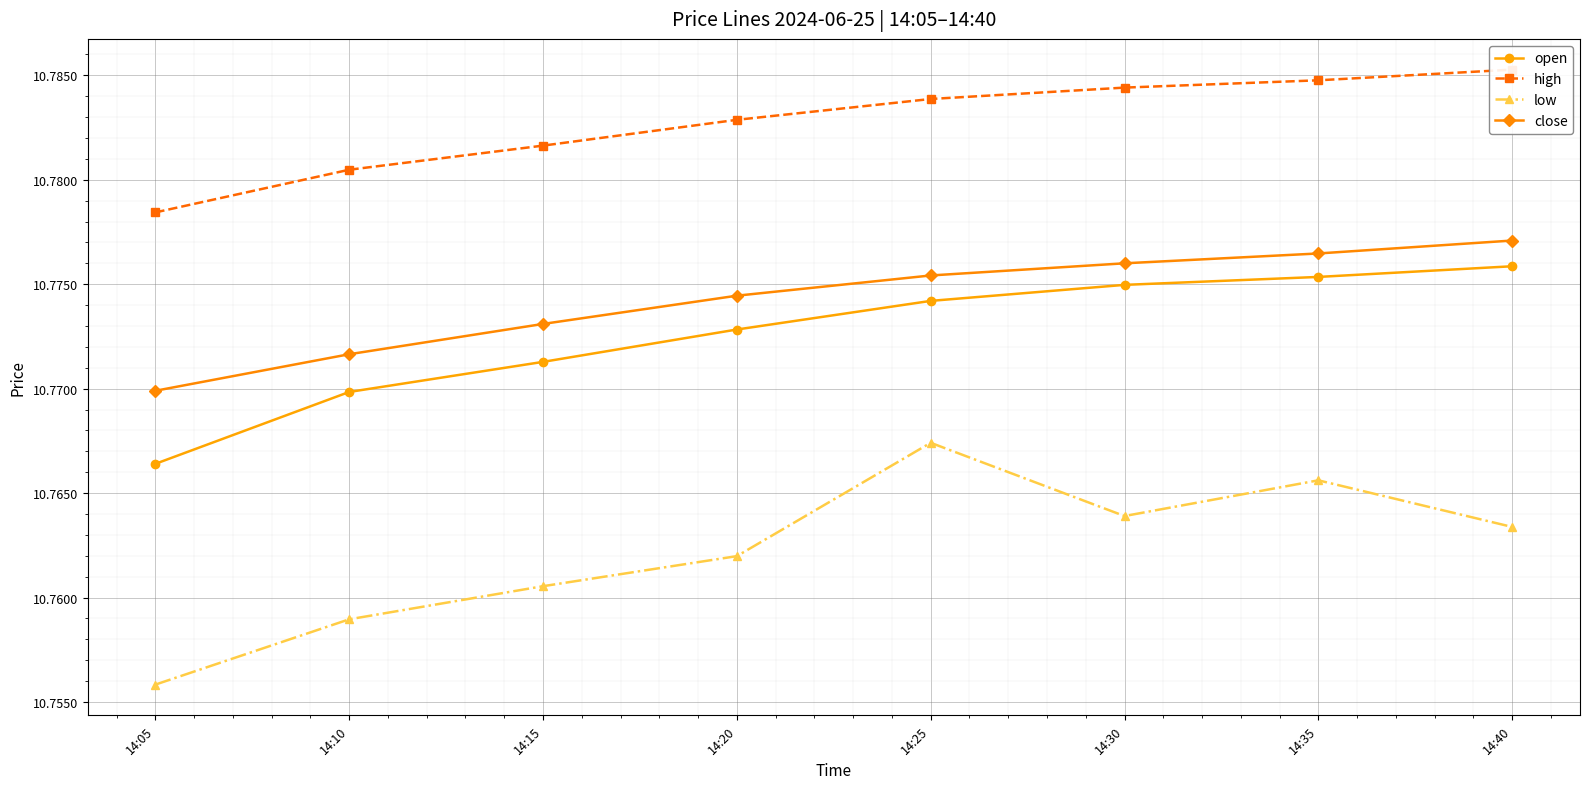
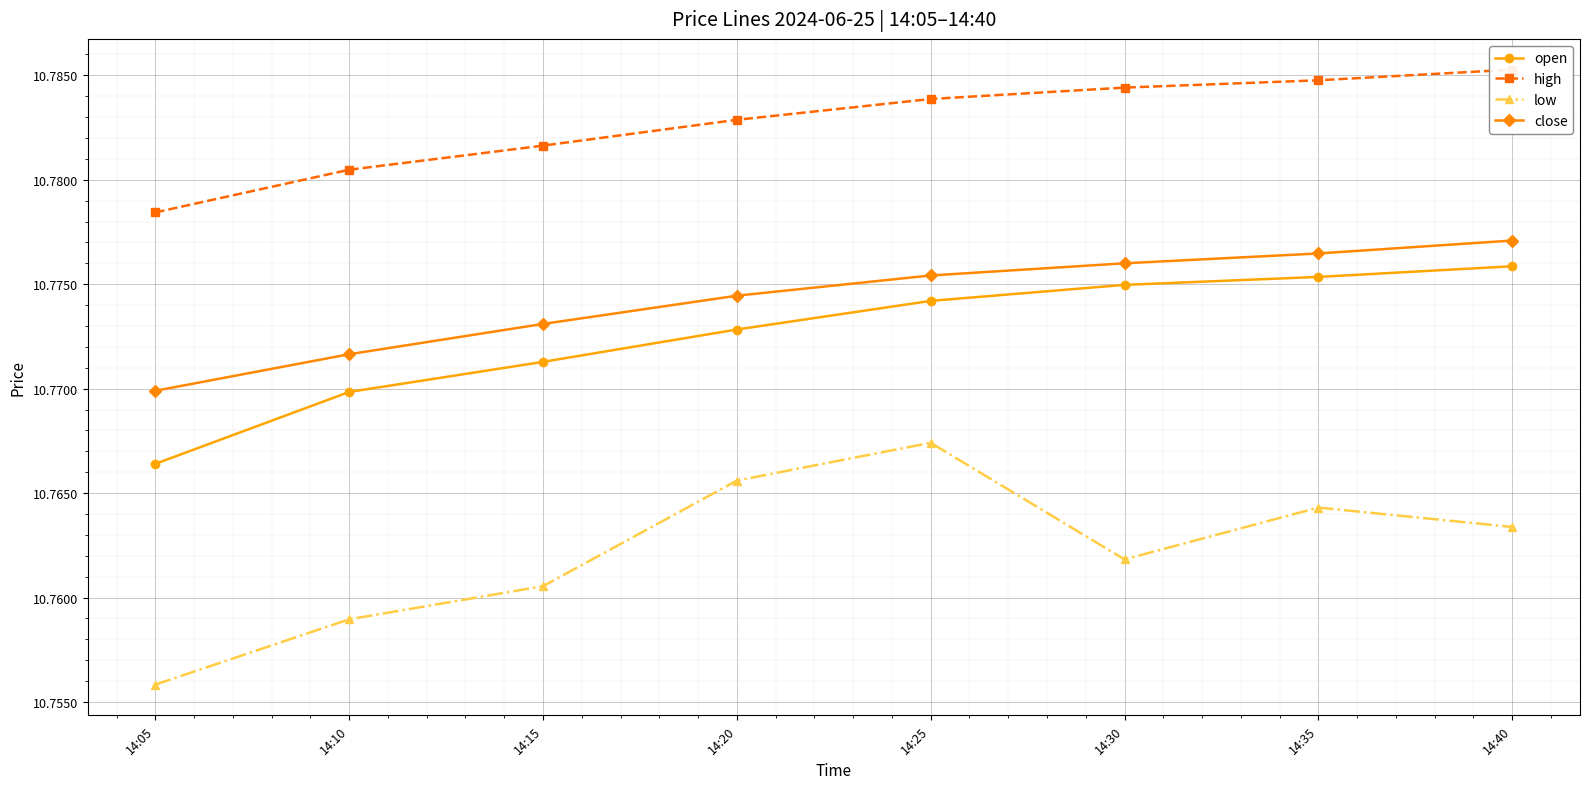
  {
    "low": {
      "14:05": 10.7558,
      "14:10": 10.7590,
      "14:15": 10.7605,
-     "14:20": 10.7620,
+     "14:20": 10.7656,
      "14:25": 10.7674,
-     "14:30": 10.7639,
-     "14:35": 10.7656,
+     "14:30": 10.7618,
+     "14:35": 10.7643,
      "14:40": 10.7634
    }
  }
